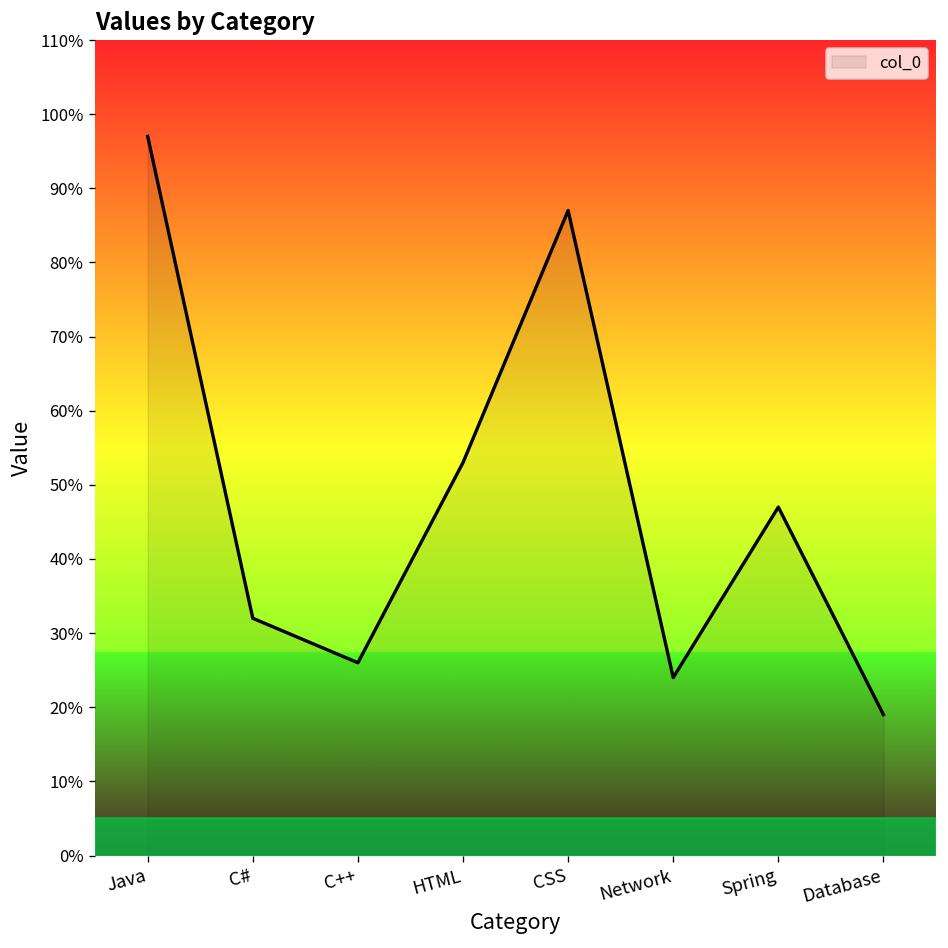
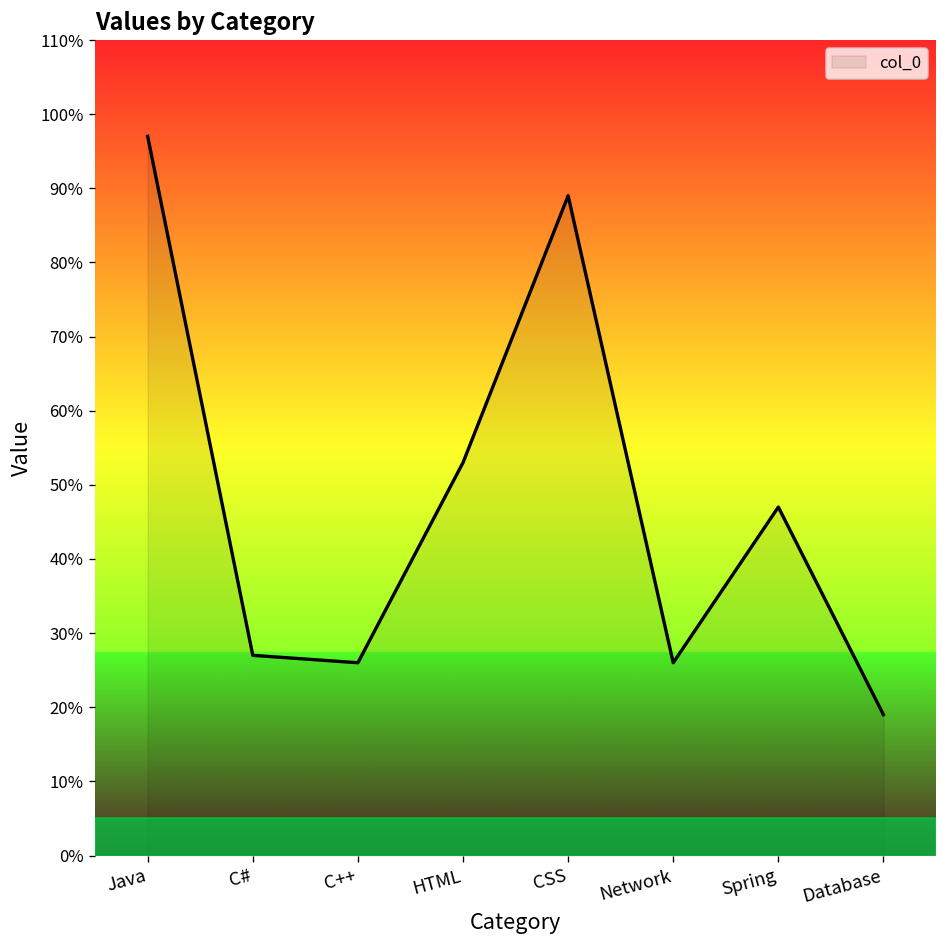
  {
    "Java": "97%",
-   "C#": "32%",
+   "C#": "27%",
    "C++": "26%",
    "HTML": "53%",
-   "CSS": "87%",
-   "Network": "24%",
+   "CSS": "89%",
+   "Network": "26%",
    "Spring": "47%",
    "Database": "19%"
  }
